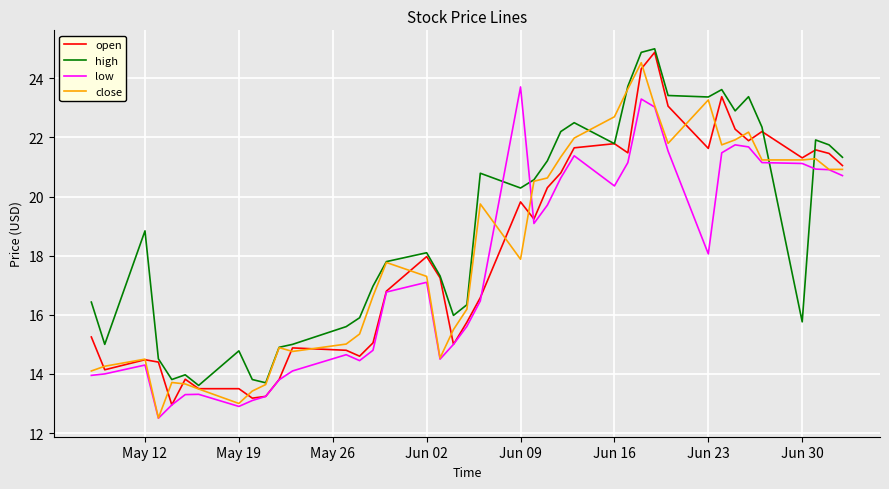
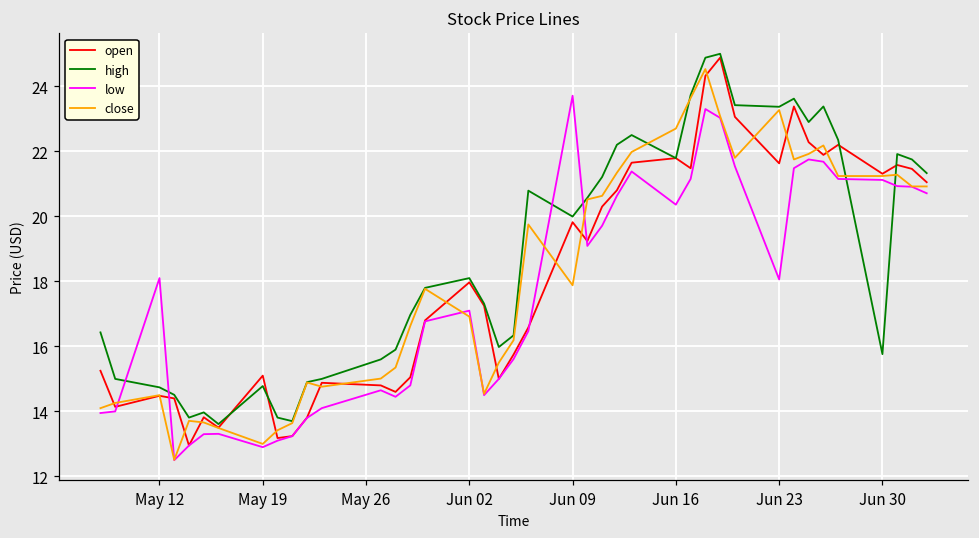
  {
    "open": {
-     "May 19": 13.5,
+     "May 19": 15.1,
      "Jun 02": 18.0,
      "Jun 09": 19.8,
      "Jun 23": 21.6
    },
    "high": {
-     "May 12": 18.8,
+     "May 12": 14.7,
      "May 19": 14.8,
      "Jun 02": 18.1,
-     "Jun 09": 20.3,
+     "Jun 09": 20.0,
      "Jun 23": 23.4,
      "Jun 30": 15.8
    },
    "low": {
-     "May 12": 14.3,
+     "May 12": 18.1,
      "May 19": 12.9,
      "Jun 02": 17.1,
      "Jun 09": 23.7,
      "Jun 16": 20.4,
      "Jun 23": 18.1,
      "Jun 30": 21.1
    },
    "close": {
      "May 19": 13.0,
-     "Jun 02": 17.3,
+     "Jun 02": 16.9,
      "Jun 09": 17.9,
      "Jun 16": 22.7,
      "Jun 23": 23.3
    }
  }
